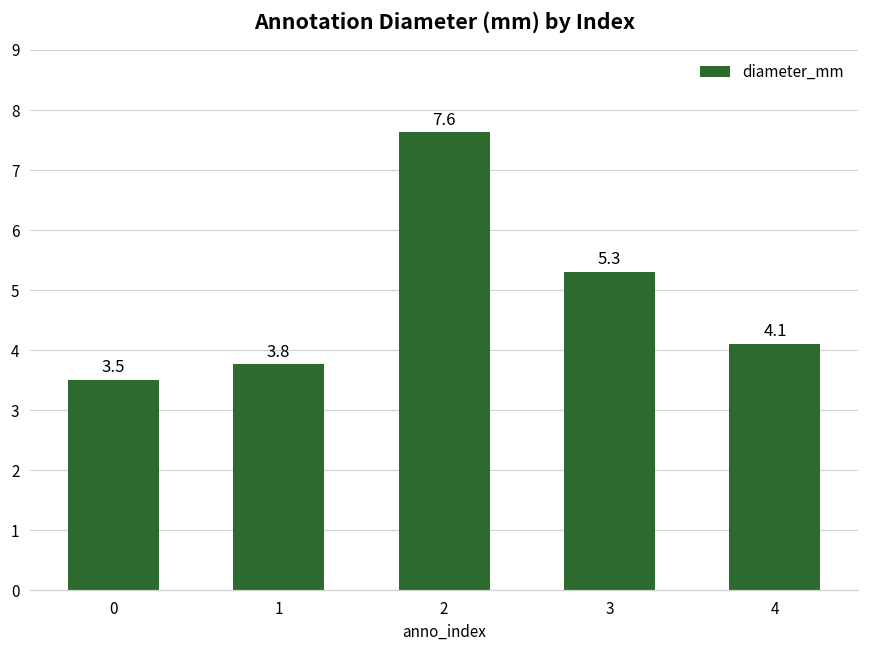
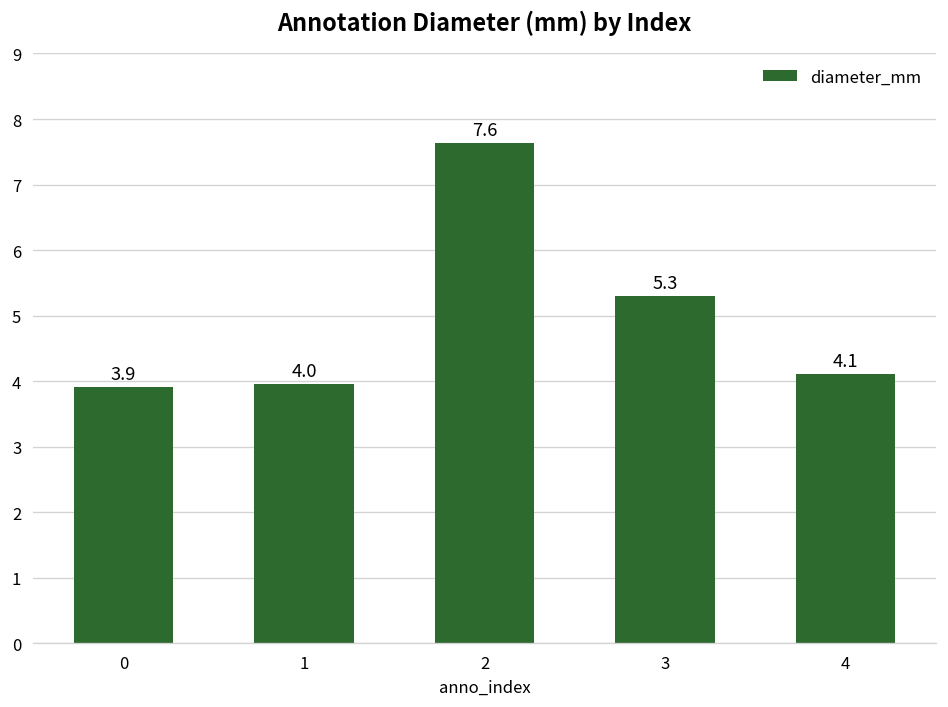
  {
-   "0": 3.5,
-   "1": 3.8,
+   "0": 3.9,
+   "1": 4.0,
    "2": 7.6,
    "3": 5.3,
    "4": 4.1
  }
